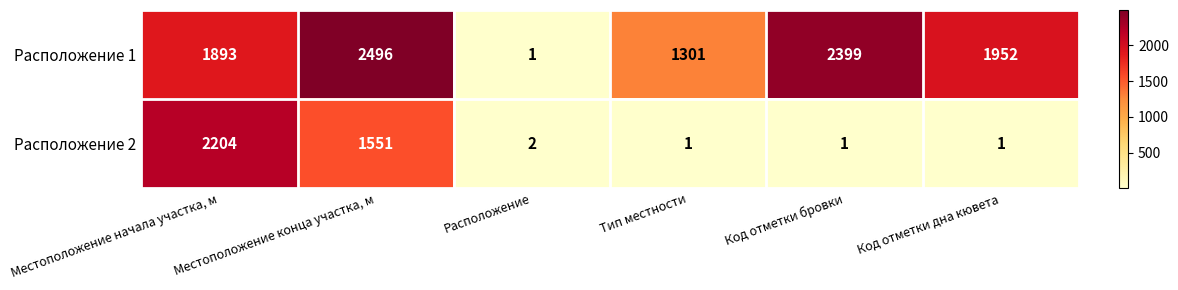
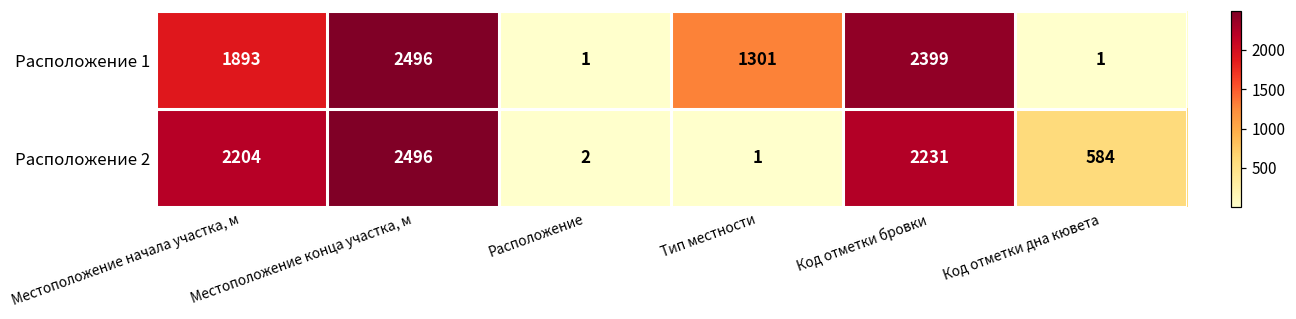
  {
    "Расположение 1": {
      "Местоположение начала участка, м": 1893,
      "Местоположение конца участка, м": 2496,
      "Расположение": 1,
      "Тип местности": 1301,
      "Код отметки бровки": 2399,
-     "Код отметки дна кювета": 1952
+     "Код отметки дна кювета": 1
    },
    "Расположение 2": {
      "Местоположение начала участка, м": 2204,
-     "Местоположение конца участка, м": 1551,
+     "Местоположение конца участка, м": 2496,
      "Расположение": 2,
      "Тип местности": 1,
-     "Код отметки бровки": 1,
-     "Код отметки дна кювета": 1
+     "Код отметки бровки": 2231,
+     "Код отметки дна кювета": 584
    }
  }
